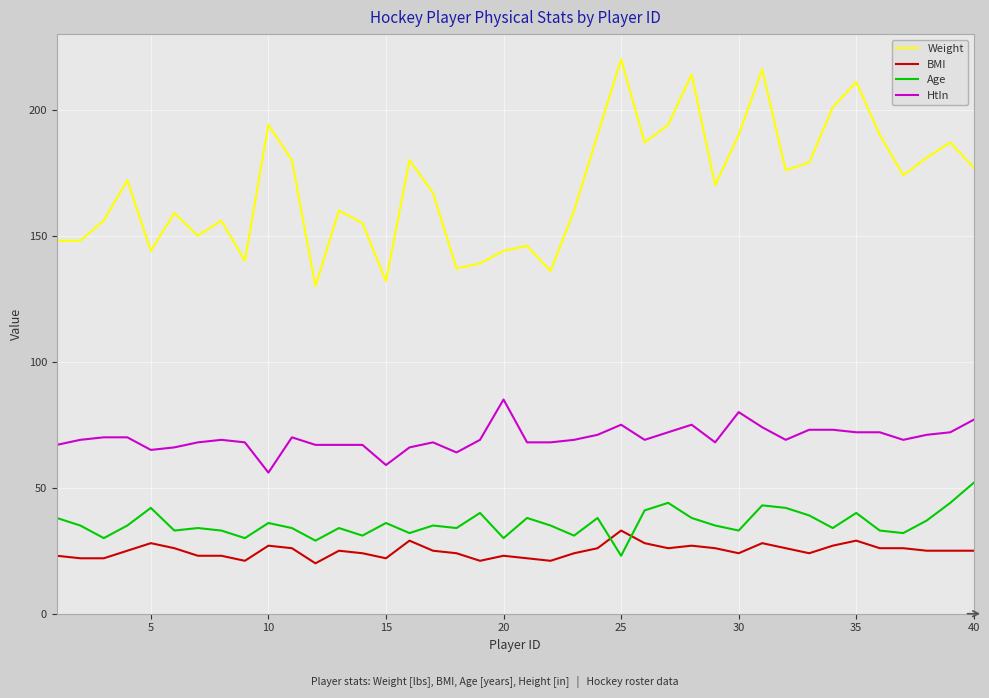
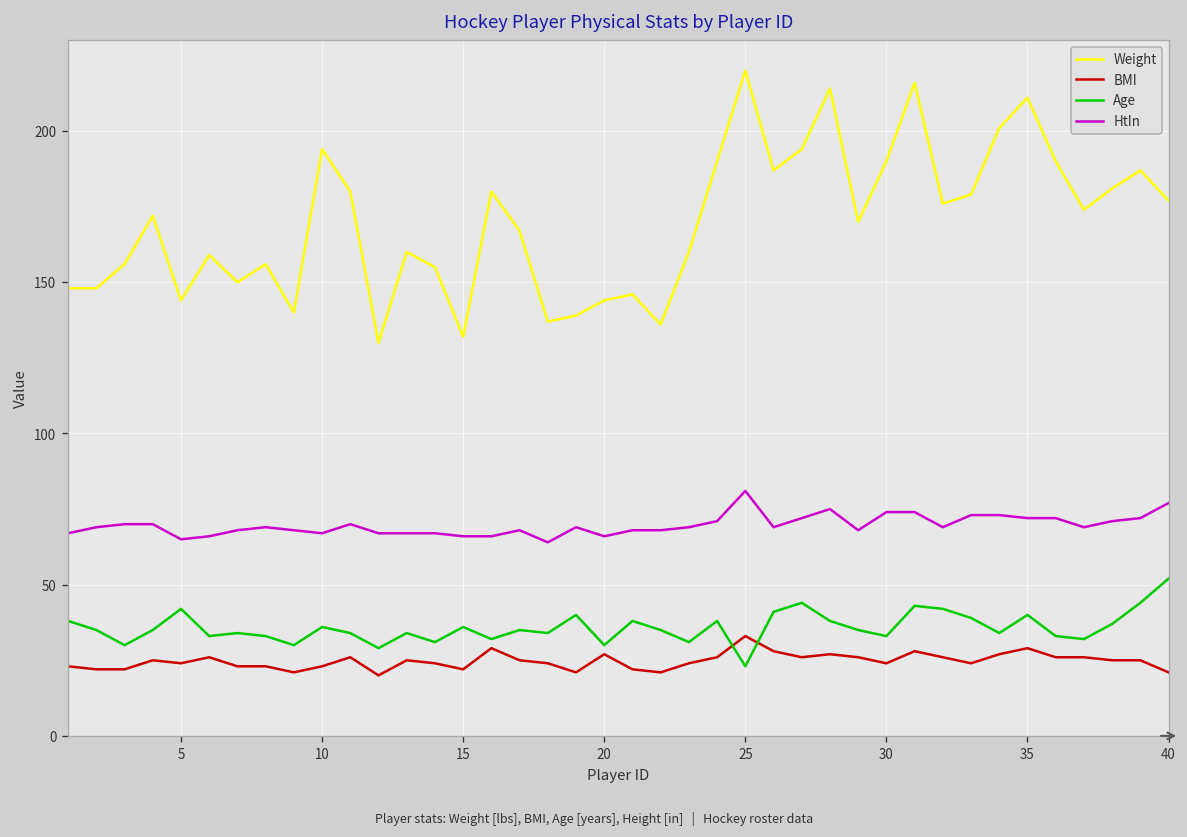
  {
    "Weight": {
      "5": 144,
      "10": 194,
      "15": 132,
      "20": 144,
      "25": 220,
      "30": 190,
      "35": 211,
      "40": 177
    },
    "BMI": {
-     "5": 28,
-     "10": 27,
+     "5": 24,
+     "10": 23,
      "15": 22,
-     "20": 23,
+     "20": 27,
      "25": 33,
      "30": 24,
      "35": 29,
-     "40": 25
+     "40": 21
    },
    "Age": {
      "5": 42,
      "10": 36,
      "15": 36,
      "20": 30,
      "25": 23,
      "30": 33,
      "35": 40,
      "40": 52
    },
    "HtIn": {
      "5": 65,
-     "10": 56,
-     "15": 59,
-     "20": 85,
-     "25": 75,
-     "30": 80,
+     "10": 67,
+     "15": 66,
+     "20": 66,
+     "25": 81,
+     "30": 74,
      "35": 72,
      "40": 77
    }
  }
